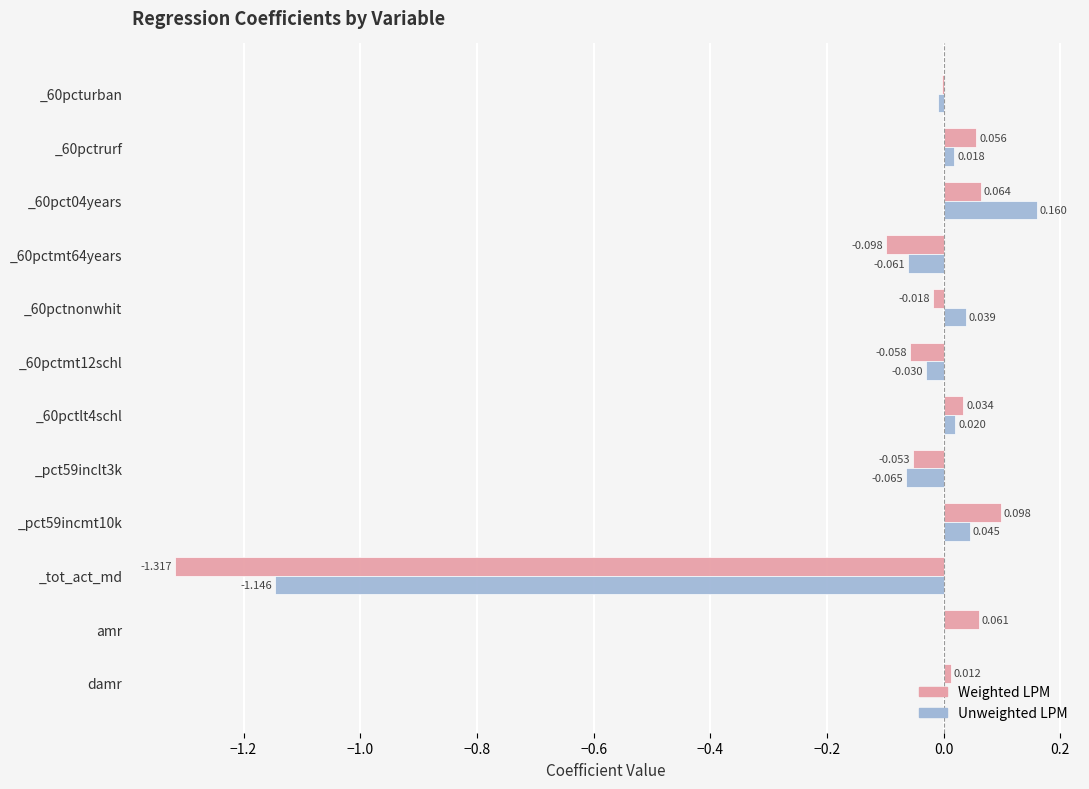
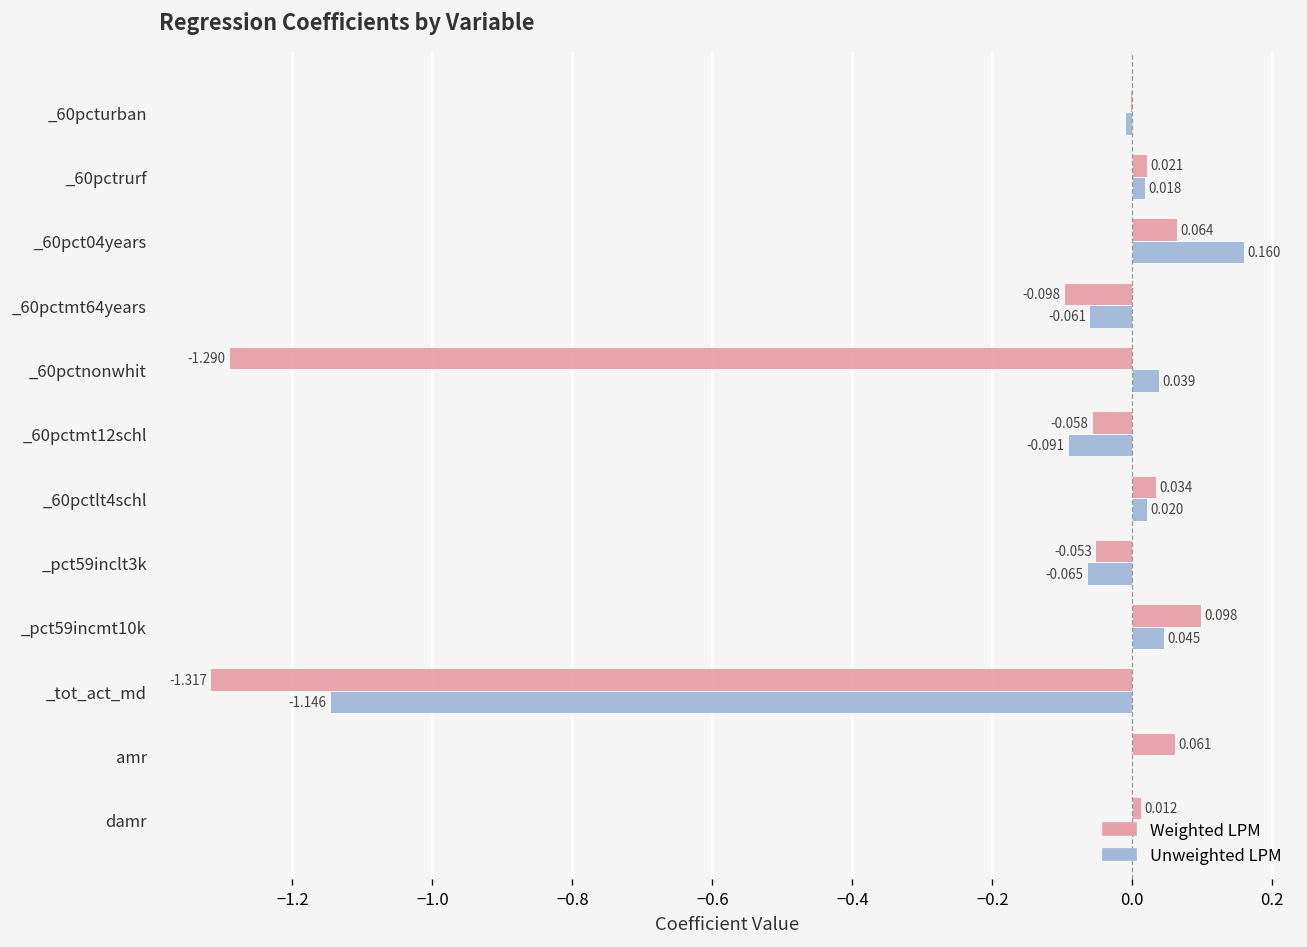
  {
    "Weighted LPM": {
-     "_60pctrurf": 0.056,
+     "_60pctrurf": 0.021,
      "_60pct04years": 0.064,
      "_60pctmt64years": -0.098,
-     "_60pctnonwhit": -0.018,
+     "_60pctnonwhit": -1.290,
      "_60pctmt12schl": -0.058,
      "_60pctlt4schl": 0.034,
      "_pct59inclt3k": -0.053,
      "_pct59incmt10k": 0.098,
      "_tot_act_md": -1.317,
      "amr": 0.061,
      "damr": 0.012
    },
    "Unweighted LPM": {
      "_60pctrurf": 0.018,
      "_60pct04years": 0.160,
      "_60pctmt64years": -0.061,
      "_60pctnonwhit": 0.039,
-     "_60pctmt12schl": -0.030,
+     "_60pctmt12schl": -0.091,
      "_60pctlt4schl": 0.020,
      "_pct59inclt3k": -0.065,
      "_pct59incmt10k": 0.045,
      "_tot_act_md": -1.146
    }
  }
